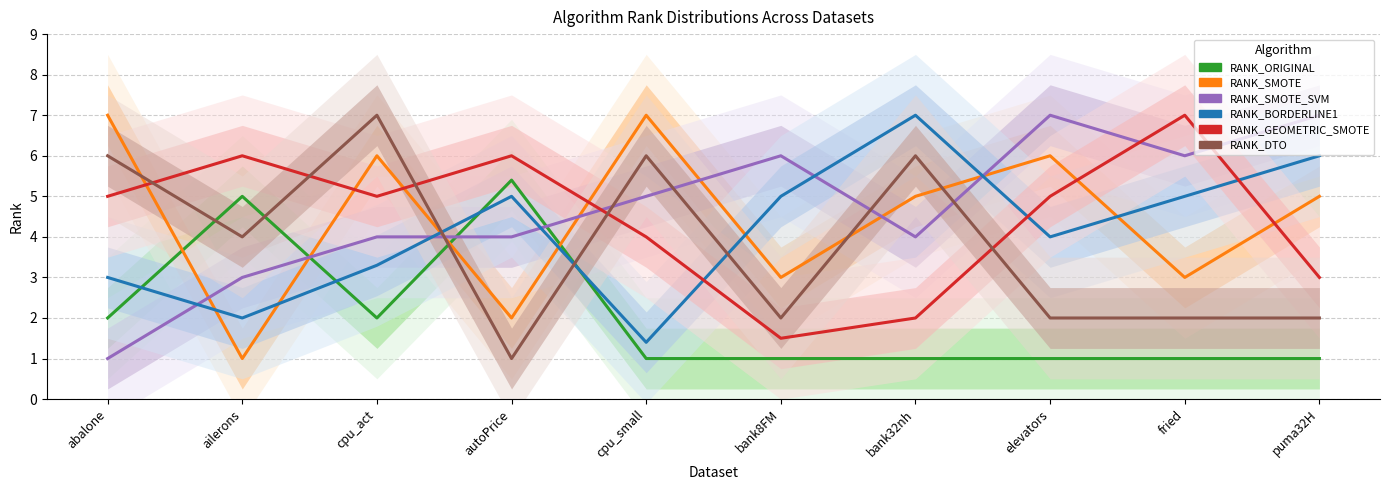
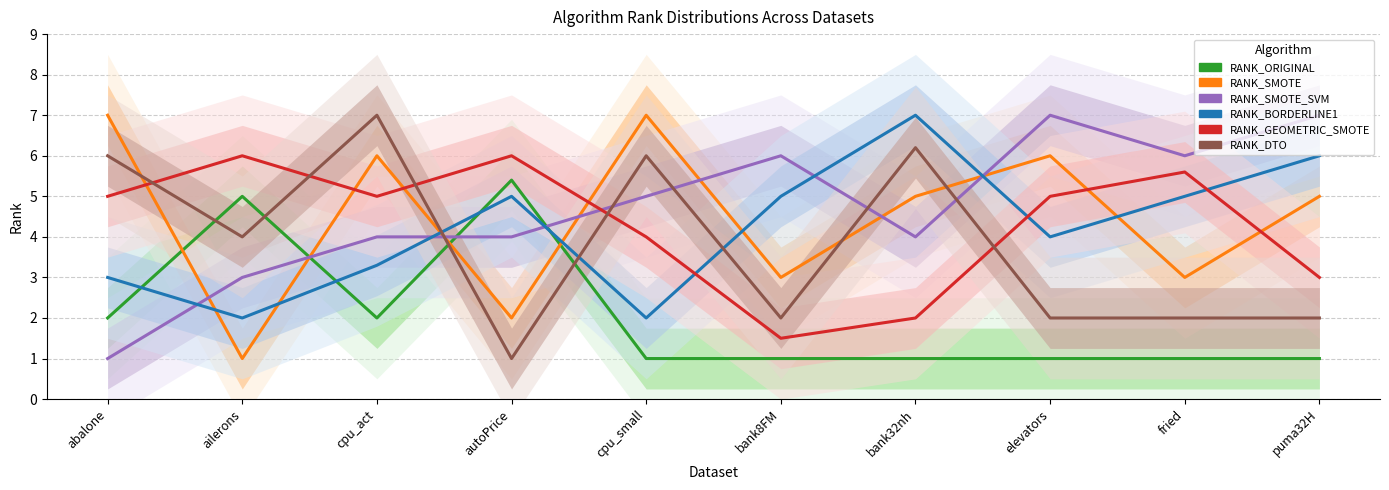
  {
    "RANK_ORIGINAL": {
      "abalone": 2.0,
      "ailerons": 5.0,
      "cpu_act": 2.0,
      "autoPrice": 5.4,
      "cpu_small": 1.0,
      "bank8FM": 1.0,
      "bank32nh": 1.0,
      "elevators": 1.0,
      "fried": 1.0,
      "puma32H": 1.0
    },
    "RANK_SMOTE": {
      "abalone": 7.0,
      "ailerons": 1.0,
      "cpu_act": 6.0,
      "autoPrice": 2.0,
      "cpu_small": 7.0,
      "bank32nh": 5.0,
      "elevators": 6.0,
      "fried": 3.0,
      "puma32H": 5.0
    },
    "RANK_SMOTE_SVM": {
      "abalone": 1.0,
      "ailerons": 3.0,
      "autoPrice": 4.0,
      "cpu_small": 5.0,
      "bank8FM": 6.0,
      "bank32nh": 4.0,
      "elevators": 7.0,
      "fried": 6.0
    },
    "RANK_BORDERLINE1": {
      "abalone": 3.0,
      "ailerons": 2.0,
      "cpu_act": 3.3,
      "autoPrice": 5.0,
-     "cpu_small": 1.4,
+     "cpu_small": 2.0,
      "bank8FM": 5.0,
      "elevators": 4.0,
      "fried": 5.0,
      "puma32H": 6.0
    },
    "RANK_GEOMETRIC_SMOTE": {
      "abalone": 5.0,
      "ailerons": 6.0,
      "cpu_act": 5.0,
      "autoPrice": 6.0,
      "cpu_small": 4.0,
      "bank8FM": 1.5,
      "bank32nh": 2.0,
      "elevators": 5.0,
-     "fried": 7.0,
+     "fried": 5.6,
      "puma32H": 3.0
    },
    "RANK_DTO": {
      "abalone": 6.0,
      "ailerons": 4.0,
      "cpu_act": 7.0,
      "autoPrice": 1.0,
      "cpu_small": 6.0,
      "bank8FM": 2.0,
-     "bank32nh": 6.0,
+     "bank32nh": 6.2,
      "elevators": 2.0,
      "fried": 2.0,
      "puma32H": 2.0
    }
  }
